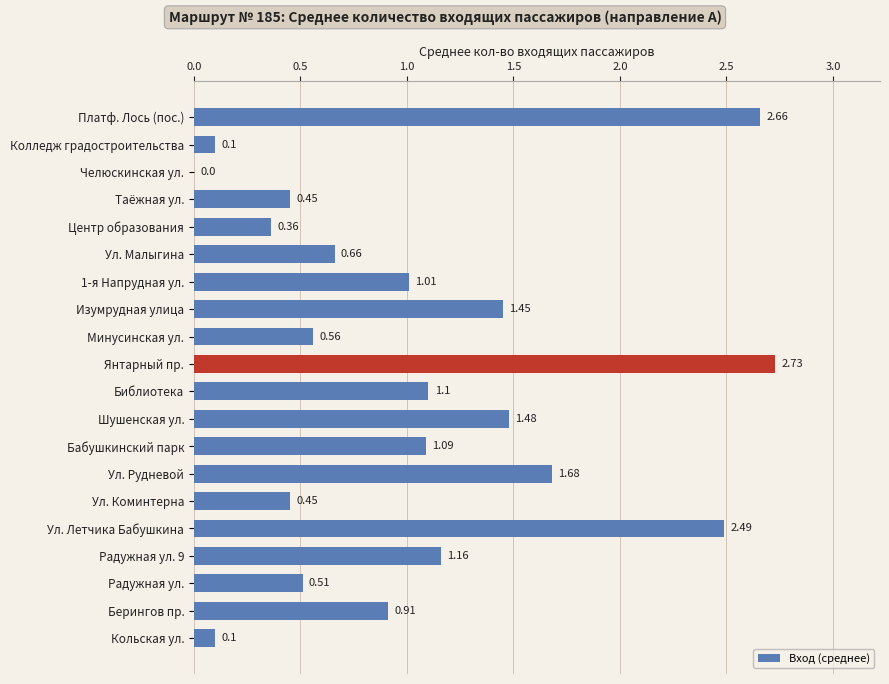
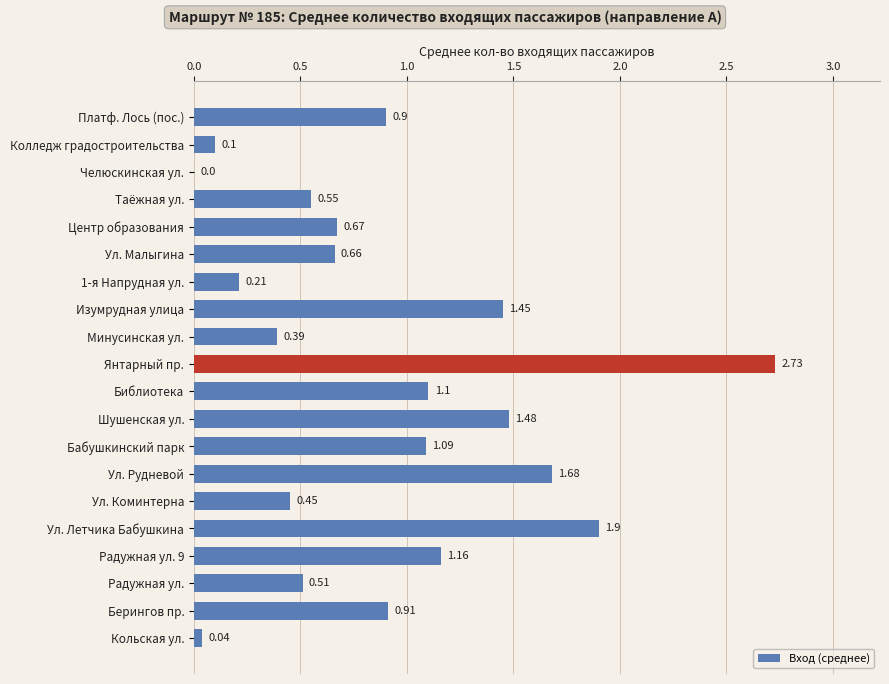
  {
-   "Платф. Лось (пос.)": 2.66,
+   "Платф. Лось (пос.)": 0.9,
    "Колледж градостроительства": 0.1,
    "Челюскинская ул.": 0.0,
-   "Таёжная ул.": 0.45,
-   "Центр образования": 0.36,
+   "Таёжная ул.": 0.55,
+   "Центр образования": 0.67,
    "Ул. Малыгина": 0.66,
-   "1-я Напрудная ул.": 1.01,
+   "1-я Напрудная ул.": 0.21,
    "Изумрудная улица": 1.45,
-   "Минусинская ул.": 0.56,
+   "Минусинская ул.": 0.39,
    "Янтарный пр.": 2.73,
    "Библиотека": 1.1,
    "Шушенская ул.": 1.48,
    "Бабушкинский парк": 1.09,
    "Ул. Рудневой": 1.68,
    "Ул. Коминтерна": 0.45,
-   "Ул. Летчика Бабушкина": 2.49,
+   "Ул. Летчика Бабушкина": 1.9,
    "Радужная ул. 9": 1.16,
    "Радужная ул.": 0.51,
    "Берингов пр.": 0.91,
-   "Кольская ул.": 0.1
+   "Кольская ул.": 0.04
  }
